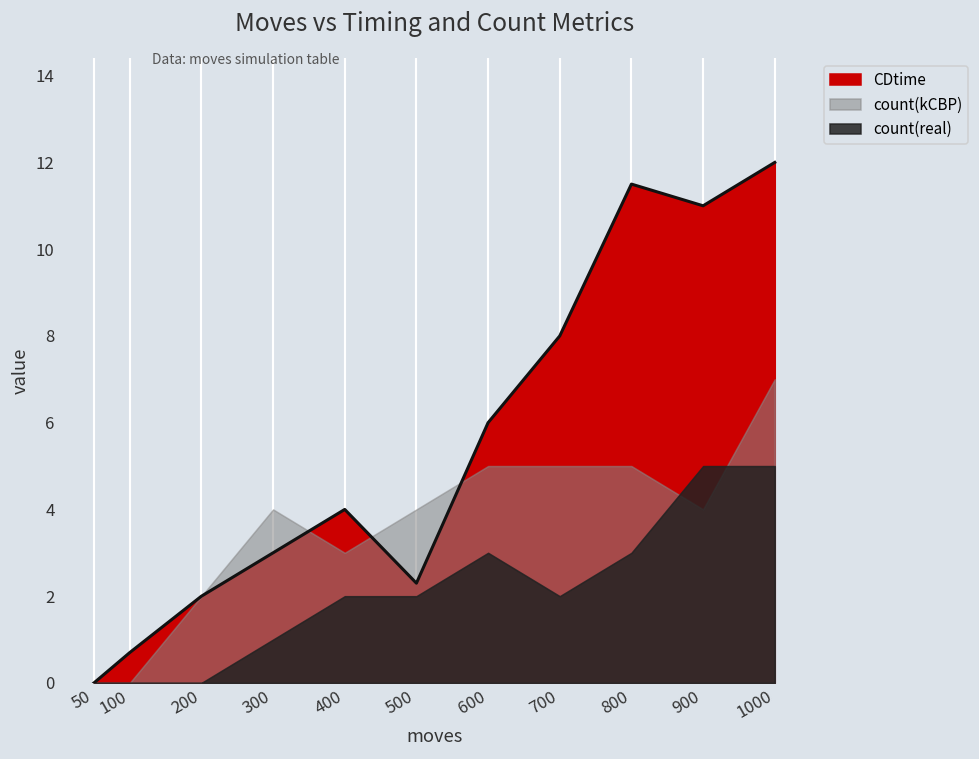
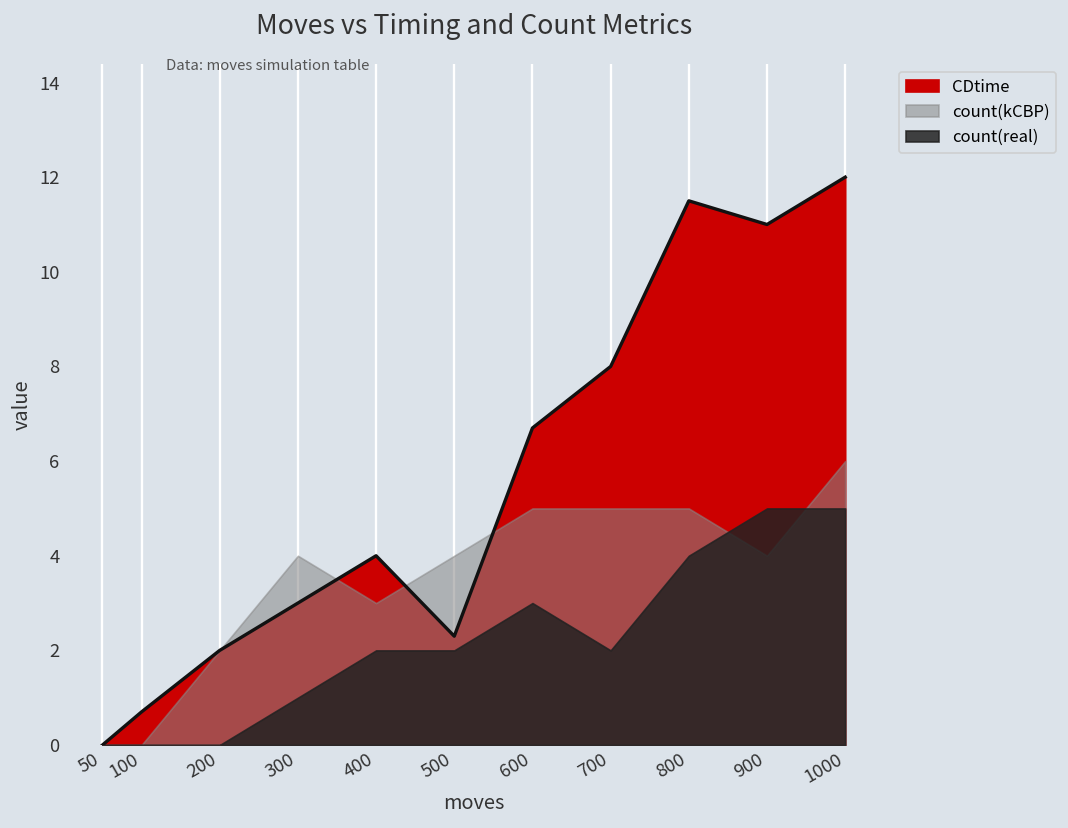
  {
    "CDtime": {
      "100": 0.7,
      "300": 3.0,
      "400": 4.0,
      "500": 2.3,
-     "600": 6.0,
+     "600": 6.7,
      "700": 8.0,
      "800": 11.5,
      "900": 11.0,
      "1000": 12.0
    },
    "count(kCBP)": {
      "300": 4,
      "400": 3,
      "500": 4,
      "600": 5,
      "700": 5,
      "800": 5,
      "900": 4,
-     "1000": 7
+     "1000": 6
    },
    "count(real)": {
      "200": 0,
      "300": 1,
      "400": 2,
      "500": 2,
      "600": 3,
      "700": 2,
-     "800": 3,
+     "800": 4,
      "900": 5,
      "1000": 5
    }
  }
